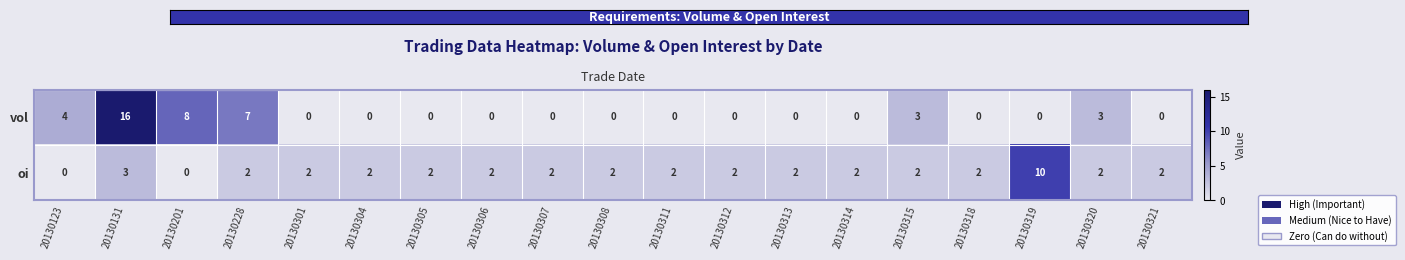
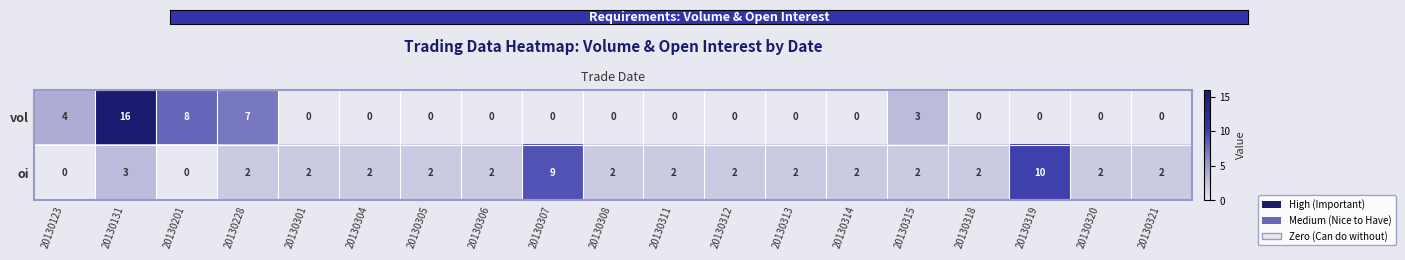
  {
    "vol": {
      "20130123": 4,
      "20130131": 16,
      "20130201": 8,
      "20130228": 7,
      "20130301": 0,
      "20130304": 0,
      "20130305": 0,
      "20130306": 0,
      "20130307": 0,
      "20130308": 0,
      "20130311": 0,
      "20130312": 0,
      "20130313": 0,
      "20130314": 0,
      "20130315": 3,
      "20130318": 0,
      "20130319": 0,
-     "20130320": 3,
+     "20130320": 0,
      "20130321": 0
    },
    "oi": {
      "20130123": 0,
      "20130131": 3,
      "20130201": 0,
      "20130228": 2,
      "20130301": 2,
      "20130304": 2,
      "20130305": 2,
      "20130306": 2,
-     "20130307": 2,
+     "20130307": 9,
      "20130308": 2,
      "20130311": 2,
      "20130312": 2,
      "20130313": 2,
      "20130314": 2,
      "20130315": 2,
      "20130318": 2,
      "20130319": 10,
      "20130320": 2,
      "20130321": 2
    }
  }
